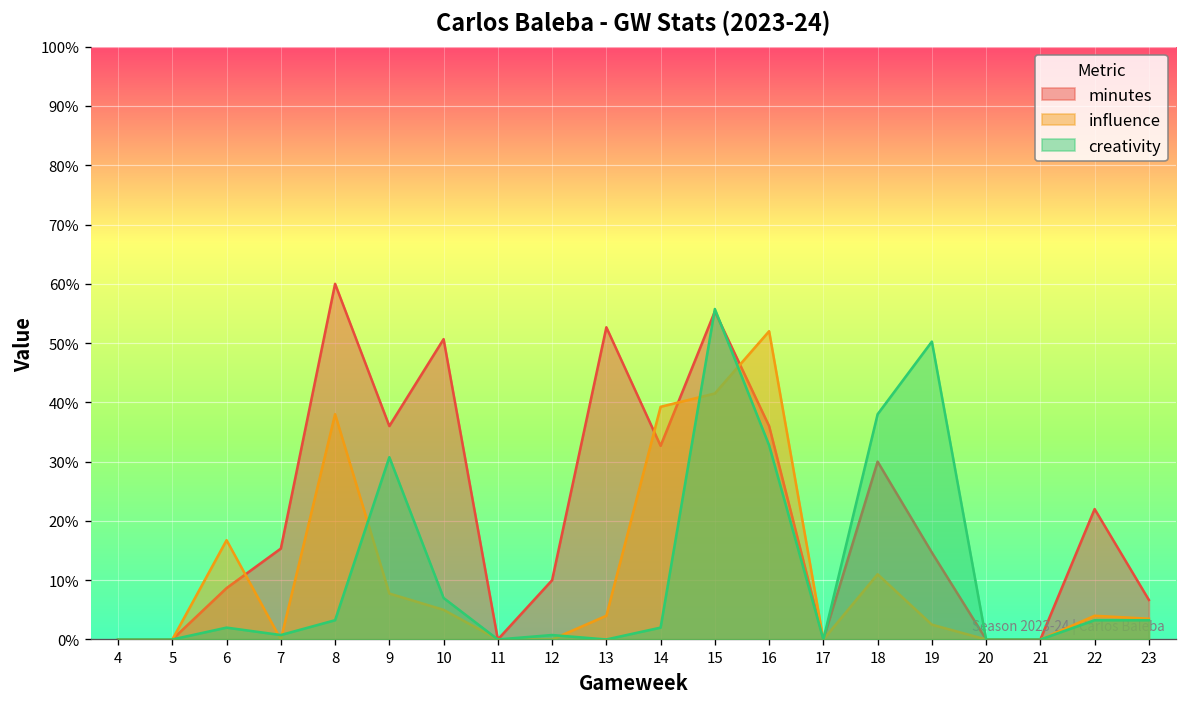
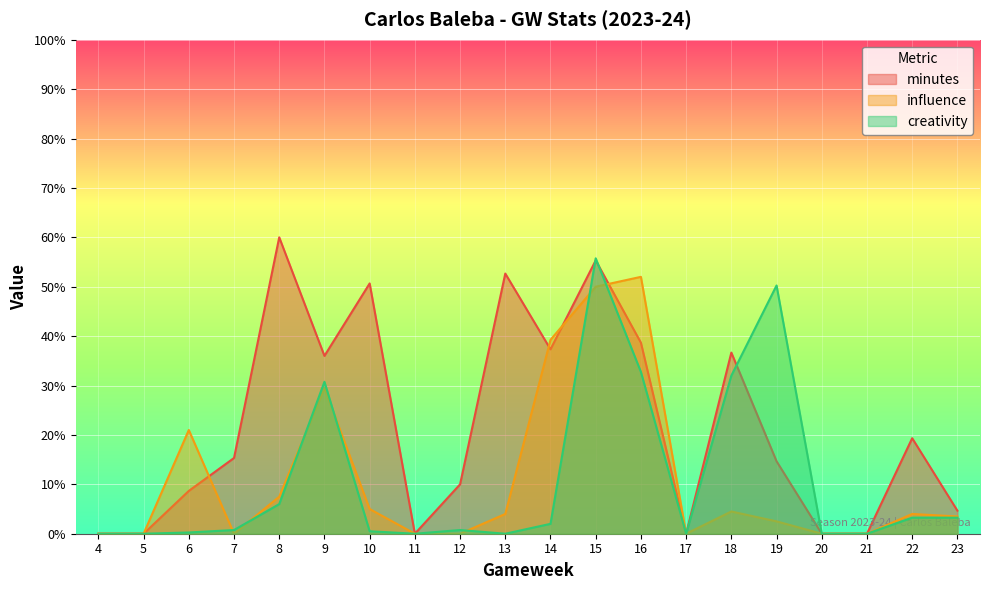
  {
    "minutes": {
      "6": "9%",
      "7": "15%",
      "8": "60%",
      "9": "36%",
      "10": "51%",
      "12": "10%",
      "13": "53%",
-     "14": "33%",
-     "16": "36%",
-     "18": "30%",
+     "14": "37%",
+     "16": "39%",
+     "18": "37%",
      "19": "15%",
-     "22": "22%",
-     "23": "7%"
+     "22": "19%",
+     "23": "5%"
    },
    "influence": {
-     "6": "17%",
+     "6": "21%",
      "7": "0%",
-     "8": "38%",
-     "9": "8%",
+     "8": "8%",
+     "9": "30%",
      "10": "5%",
      "12": "0%",
      "13": "4%",
      "14": "39%",
-     "15": "42%",
+     "15": "50%",
      "16": "52%",
-     "18": "11%",
+     "18": "5%",
      "19": "3%",
      "22": "4%"
    },
    "creativity": {
-     "6": "2%",
+     "6": "0%",
      "7": "1%",
-     "8": "3%",
+     "8": "6%",
      "9": "31%",
-     "10": "7%",
+     "10": "1%",
      "12": "1%",
      "13": "0%",
      "14": "2%",
      "16": "33%",
-     "18": "38%",
+     "18": "32%",
      "19": "50%"
    }
  }
